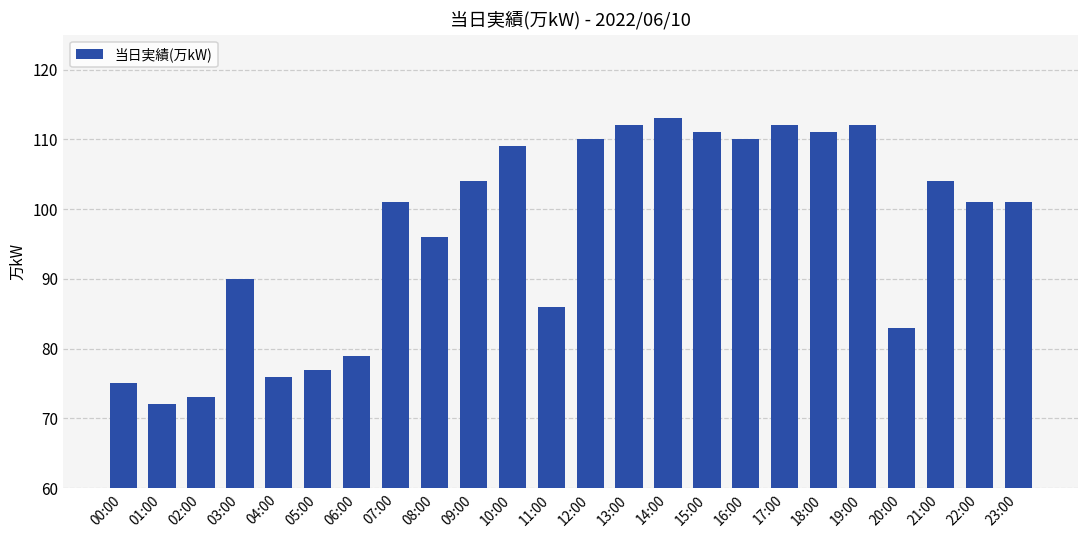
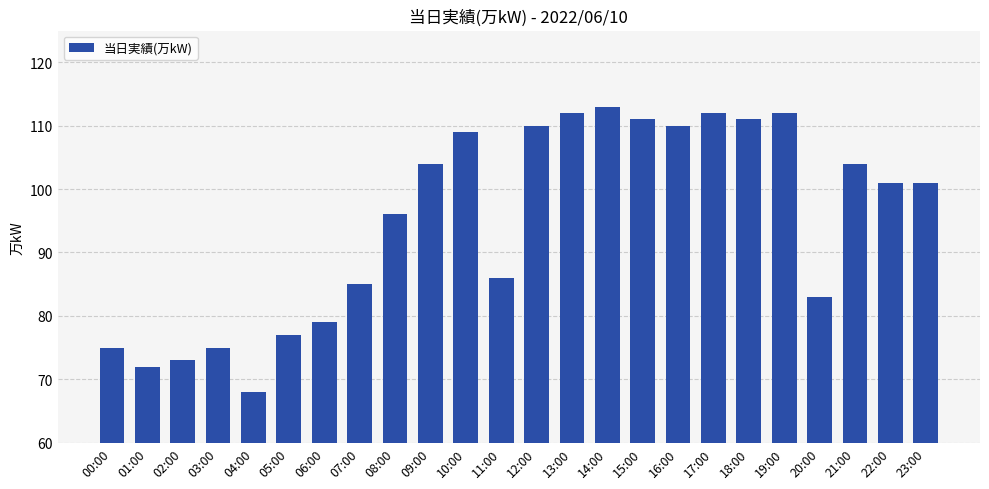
  {
    "00:00": 75,
    "01:00": 72,
    "02:00": 73,
-   "03:00": 90,
-   "04:00": 76,
+   "03:00": 75,
+   "04:00": 68,
    "05:00": 77,
    "06:00": 79,
-   "07:00": 101,
+   "07:00": 85,
    "08:00": 96,
    "09:00": 104,
    "10:00": 109,
    "11:00": 86,
    "12:00": 110,
    "13:00": 112,
    "14:00": 113,
    "15:00": 111,
    "16:00": 110,
    "17:00": 112,
    "18:00": 111,
    "19:00": 112,
    "20:00": 83,
    "21:00": 104,
    "22:00": 101,
    "23:00": 101
  }
